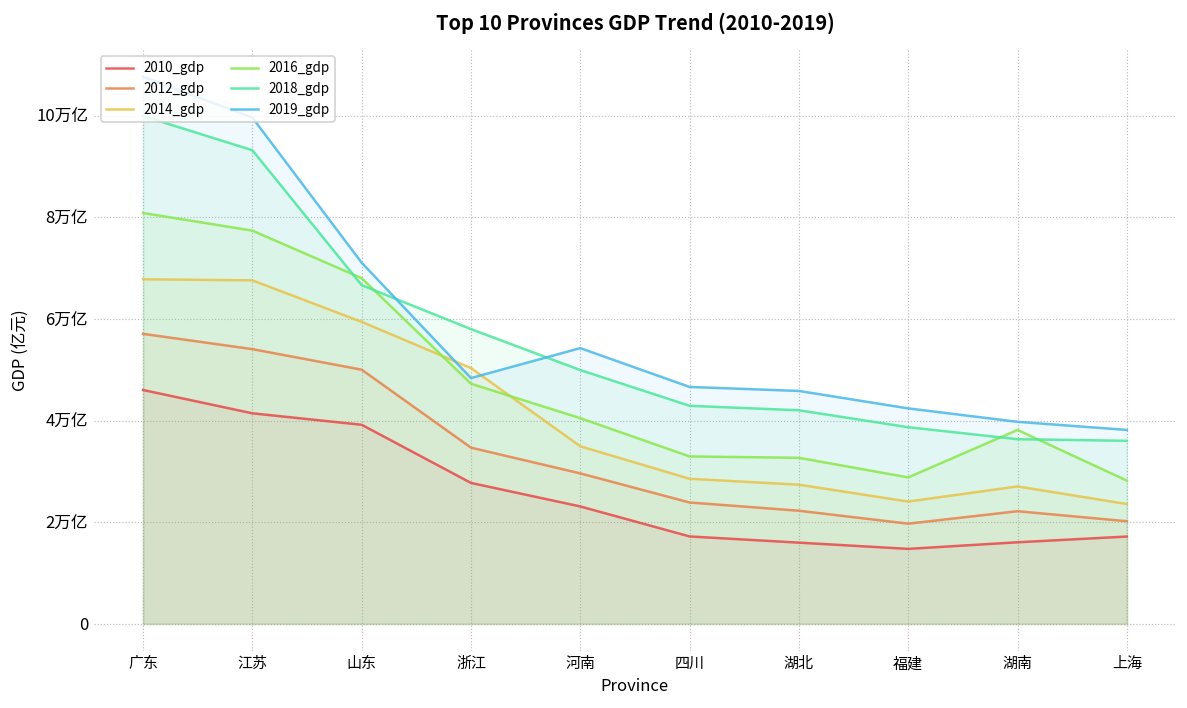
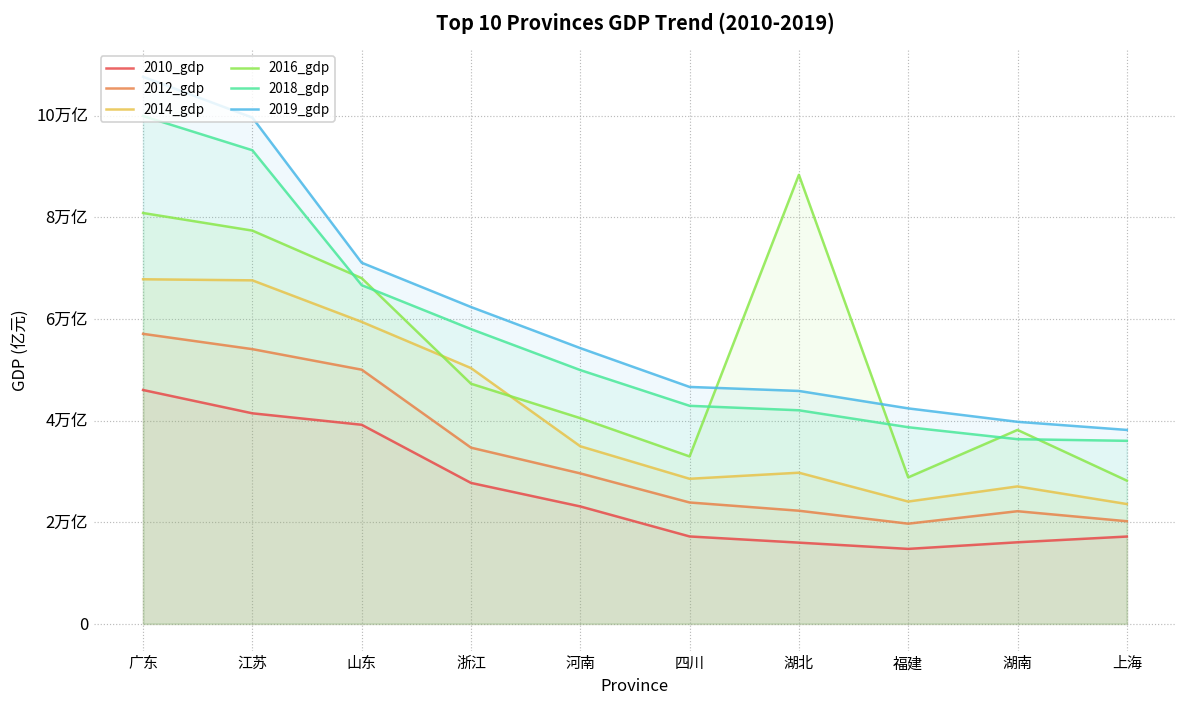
  {
    "2014_gdp": {
      "广东": "6.8万亿",
      "江苏": "6.8万亿",
      "山东": "5.9万亿",
      "浙江": "5.0万亿",
      "河南": "3.5万亿",
      "四川": "2.9万亿",
-     "湖北": "2.7万亿",
+     "湖北": "3.0万亿",
      "福建": "2.4万亿",
      "湖南": "2.7万亿",
      "上海": "2.4万亿"
    },
    "2016_gdp": {
      "广东": "8.1万亿",
      "江苏": "7.7万亿",
      "山东": "6.8万亿",
      "浙江": "4.7万亿",
      "河南": "4.0万亿",
      "四川": "3.3万亿",
-     "湖北": "3.3万亿",
+     "湖北": "8.8万亿",
      "福建": "2.9万亿",
      "湖南": "3.8万亿",
      "上海": "2.8万亿"
    },
    "2018_gdp": {
      "江苏": "9.3万亿",
      "山东": "6.7万亿",
      "浙江": "5.8万亿",
      "河南": "5.0万亿",
      "四川": "4.3万亿",
      "湖北": "4.2万亿",
      "福建": "3.9万亿",
      "湖南": "3.6万亿",
      "上海": "3.6万亿"
    },
    "2019_gdp": {
      "江苏": "10.0万亿",
      "山东": "7.1万亿",
-     "浙江": "4.8万亿",
+     "浙江": "6.2万亿",
      "河南": "5.4万亿",
      "四川": "4.7万亿",
      "湖北": "4.6万亿",
      "福建": "4.2万亿",
      "湖南": "4.0万亿",
      "上海": "3.8万亿"
    }
  }
